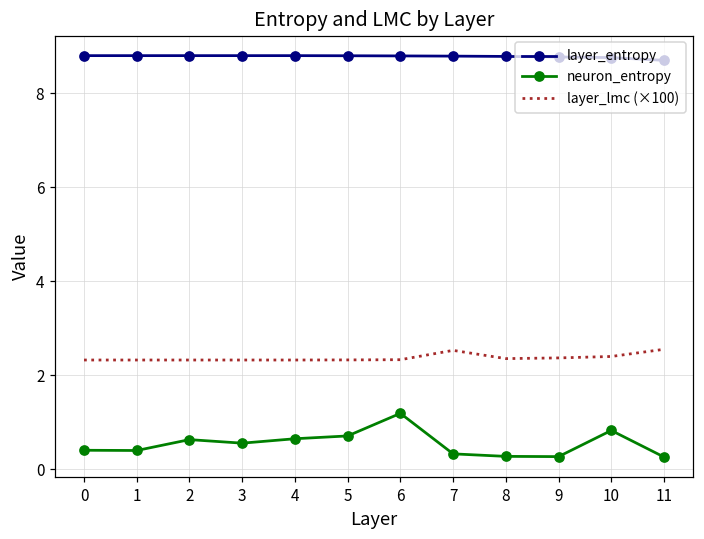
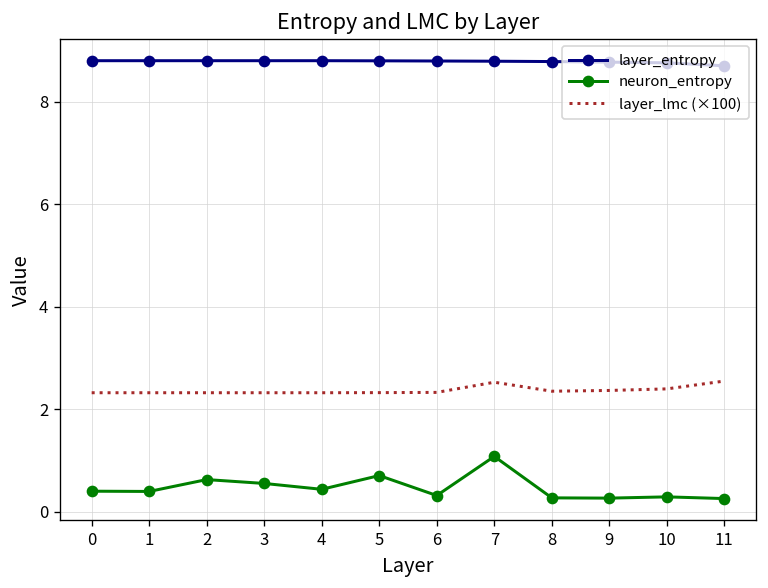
  {
    "layer_entropy": {
      "0": 8.8,
      "1": 8.8,
      "2": 8.8,
      "3": 8.8,
      "4": 8.8,
      "5": 8.8,
      "6": 8.8,
      "7": 8.8,
      "8": 8.8
    },
    "neuron_entropy": {
      "0": 0.4,
      "1": 0.4,
      "2": 0.6,
      "3": 0.6,
-     "4": 0.6,
+     "4": 0.4,
      "5": 0.7,
-     "6": 1.2,
-     "7": 0.3,
+     "6": 0.3,
+     "7": 1.1,
      "8": 0.3,
      "9": 0.3,
-     "10": 0.8,
+     "10": 0.3,
      "11": 0.3
    },
    "layer_lmc (×100)": {
      "0": 2.3,
      "1": 2.3,
      "2": 2.3,
      "3": 2.3,
      "4": 2.3,
      "5": 2.3,
      "6": 2.3,
      "7": 2.5,
      "8": 2.4,
      "9": 2.4,
      "10": 2.4,
      "11": 2.6
    }
  }
